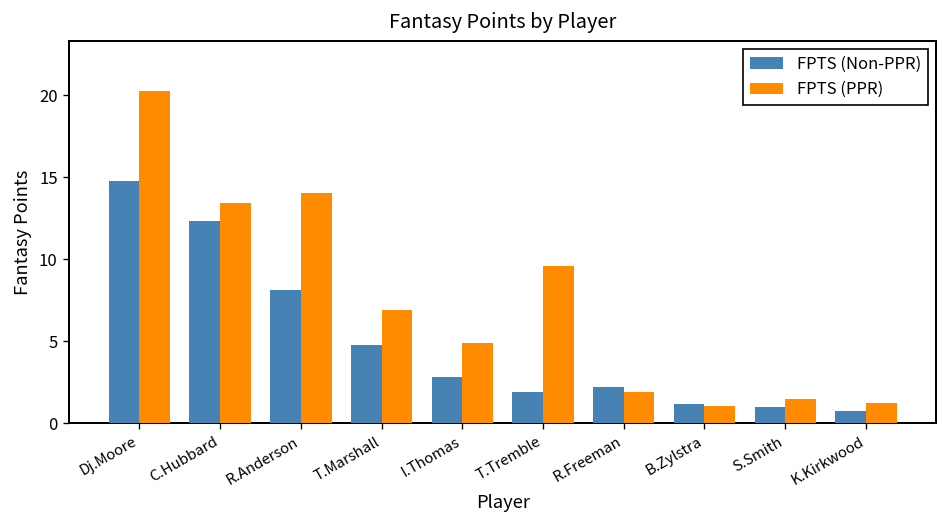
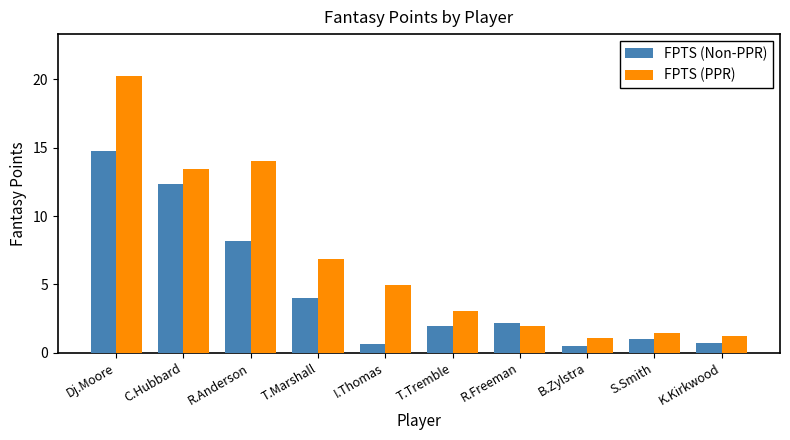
  {
    "FPTS (Non-PPR)": {
      "Dj.Moore": 14.8,
      "C.Hubbard": 12.3,
      "R.Anderson": 8.1,
-     "T.Marshall": 4.8,
-     "I.Thomas": 2.8,
+     "T.Marshall": 4.0,
+     "I.Thomas": 0.6,
      "T.Tremble": 1.9,
      "R.Freeman": 2.2,
-     "B.Zylstra": 1.2,
+     "B.Zylstra": 0.5,
      "S.Smith": 1.0,
      "K.Kirkwood": 0.7
    },
    "FPTS (PPR)": {
      "Dj.Moore": 20.3,
      "C.Hubbard": 13.4,
      "R.Anderson": 14.0,
      "T.Marshall": 6.9,
      "I.Thomas": 4.9,
-     "T.Tremble": 9.6,
+     "T.Tremble": 3.1,
      "R.Freeman": 1.9,
      "B.Zylstra": 1.0,
      "S.Smith": 1.5,
      "K.Kirkwood": 1.3
    }
  }
